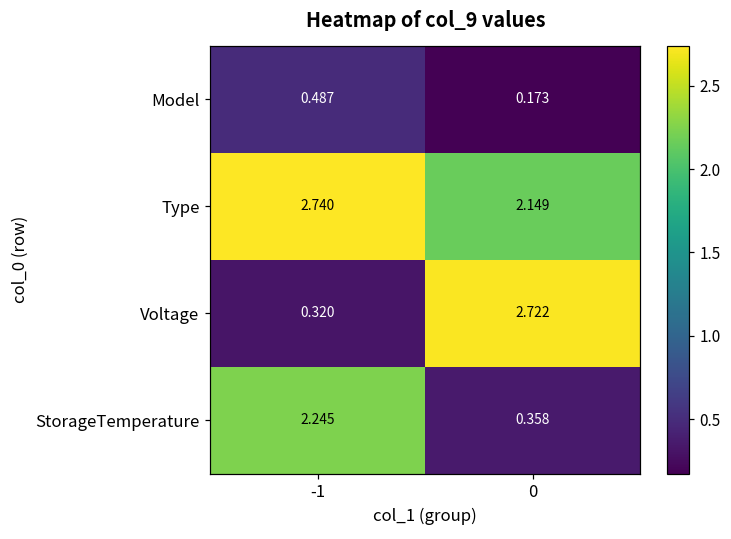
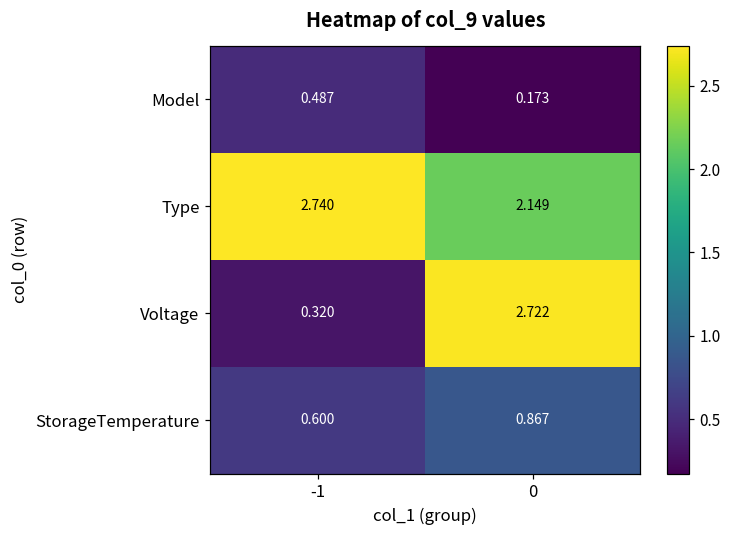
  {
    "Model": {
      "-1": 0.487,
      "0": 0.173
    },
    "Type": {
      "-1": 2.740,
      "0": 2.149
    },
    "Voltage": {
      "-1": 0.320,
      "0": 2.722
    },
    "StorageTemperature": {
-     "-1": 2.245,
-     "0": 0.358
+     "-1": 0.600,
+     "0": 0.867
    }
  }
